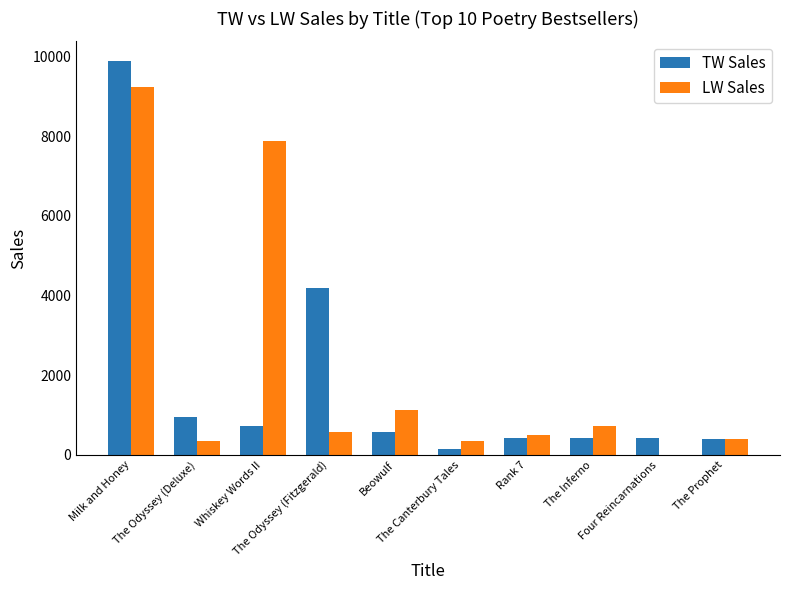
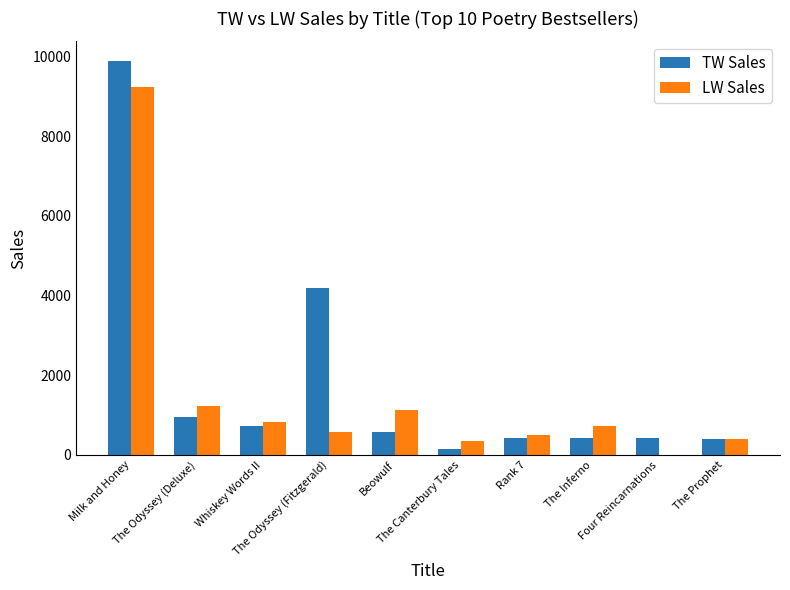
  {
    "TW Sales": {
      "Milk and Honey": 9900,
      "The Odyssey (Deluxe)": 900,
      "Whiskey Words II": 700,
      "The Odyssey (Fitzgerald)": 4200,
      "Beowulf": 600,
      "The Canterbury Tales": 200,
      "Rank 7": 400,
      "The Inferno": 400,
      "Four Reincarnations": 400,
      "The Prophet": 400
    },
    "LW Sales": {
      "Milk and Honey": 9200,
-     "The Odyssey (Deluxe)": 400,
-     "Whiskey Words II": 7900,
+     "The Odyssey (Deluxe)": 1200,
+     "Whiskey Words II": 800,
      "The Odyssey (Fitzgerald)": 600,
      "Beowulf": 1100,
      "The Canterbury Tales": 300,
      "Rank 7": 500,
      "The Inferno": 700,
      "Four Reincarnations": 0,
      "The Prophet": 400
    }
  }
